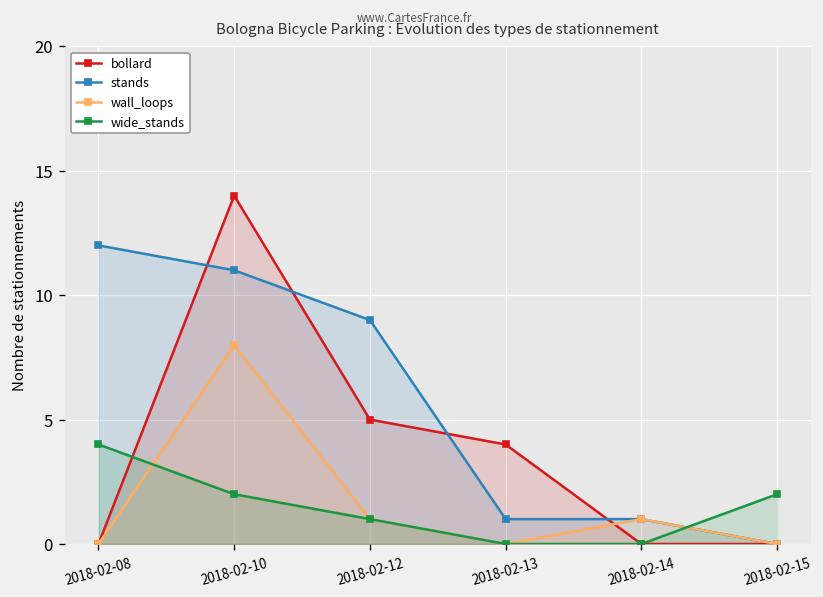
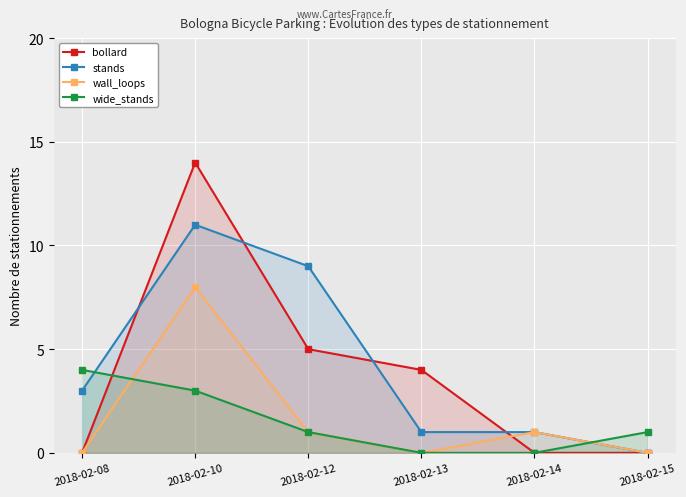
  {
    "bollard": {
      "2018-02-10": 14,
      "2018-02-12": 5,
      "2018-02-13": 4
    },
    "stands": {
-     "2018-02-08": 12,
+     "2018-02-08": 3,
      "2018-02-10": 11,
      "2018-02-12": 9,
      "2018-02-13": 1
    },
    "wall_loops": {
      "2018-02-10": 8
    },
    "wide_stands": {
      "2018-02-08": 4,
-     "2018-02-10": 2,
-     "2018-02-15": 2
+     "2018-02-10": 3,
+     "2018-02-15": 1
    }
  }
